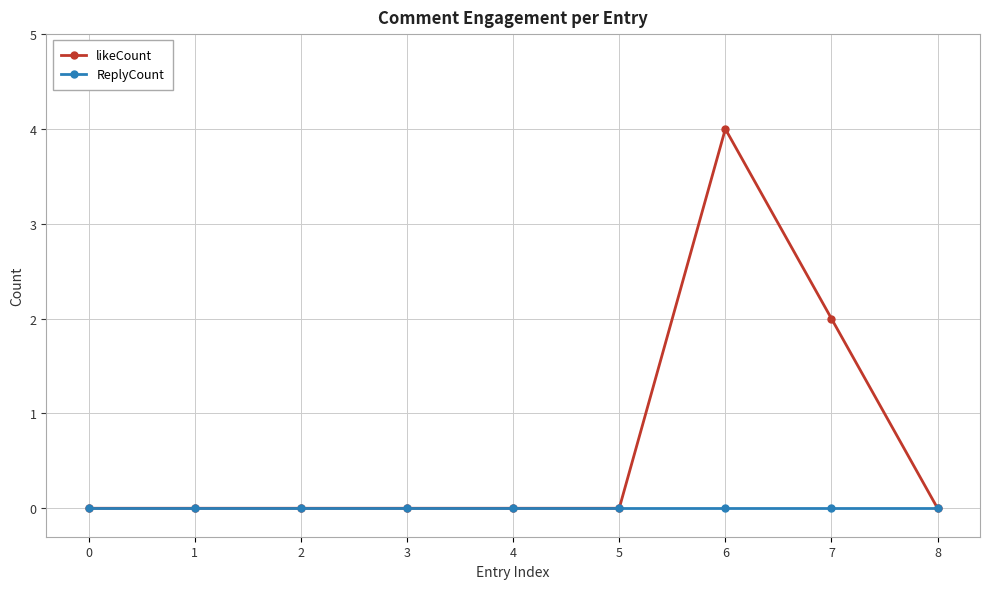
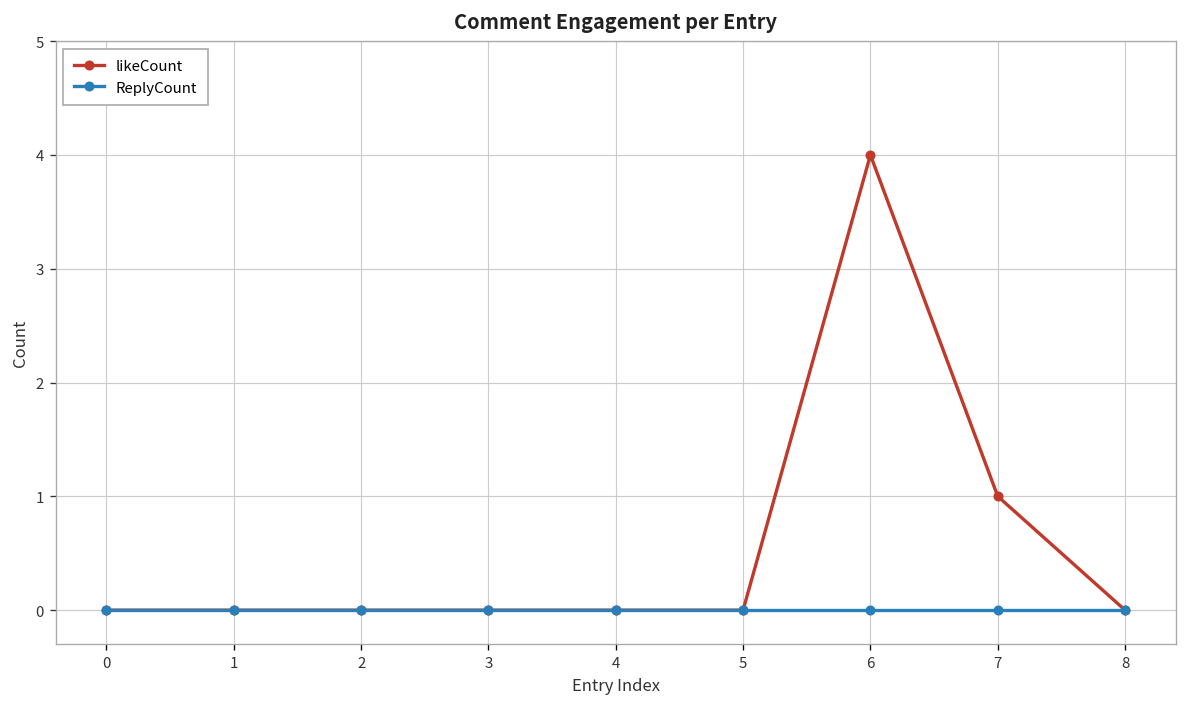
  {
    "likeCount": {
      "6": 4,
-     "7": 2
+     "7": 1
    },
    "ReplyCount": {
      "6": 0,
      "7": 0
    }
  }
